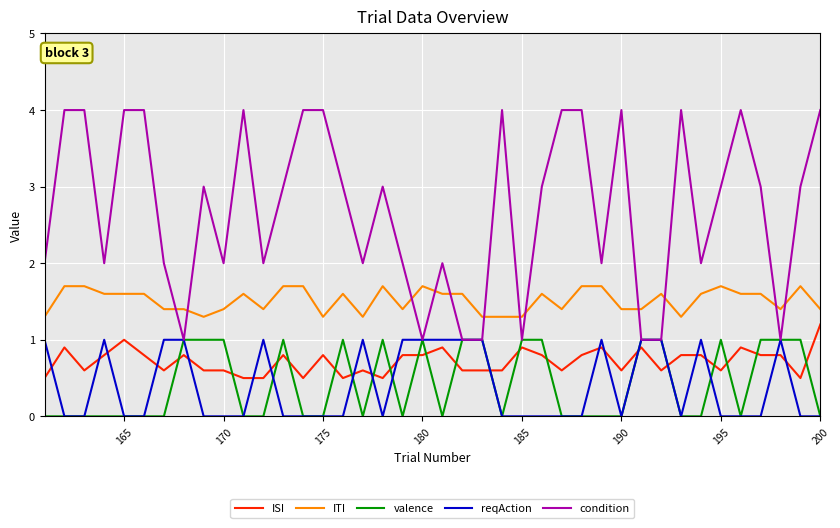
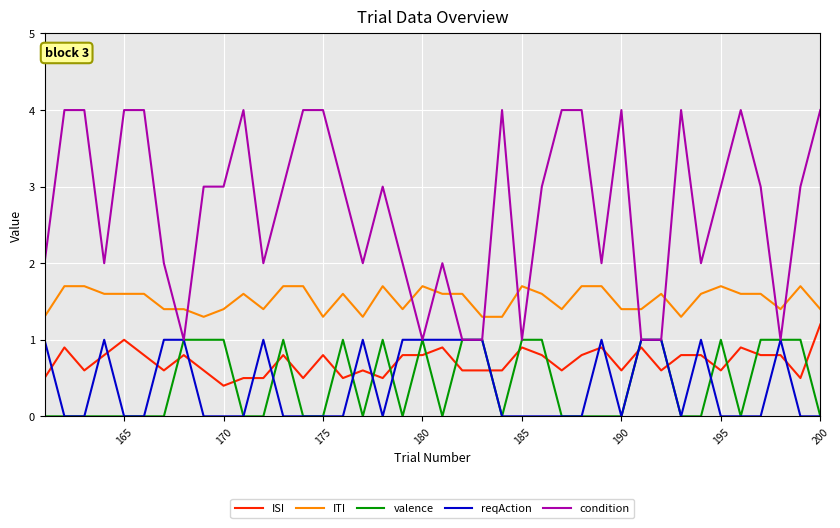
  {
    "ISI": {
      "165": 1.0,
-     "170": 0.6,
+     "170": 0.4,
      "175": 0.8,
      "180": 0.8,
      "185": 0.9,
      "190": 0.6,
      "195": 0.6,
      "200": 1.2
    },
    "ITI": {
      "165": 1.6,
      "170": 1.4,
      "175": 1.3,
      "180": 1.7,
-     "185": 1.3,
+     "185": 1.7,
      "190": 1.4,
      "195": 1.7,
      "200": 1.4
    },
    "valence": {
      "170": 1.0,
      "195": 1.0
    },
    "reqAction": {
      "170": 0.0,
      "185": 0.0,
      "195": 0.0
    },
    "condition": {
      "165": 4,
-     "170": 2,
+     "170": 3,
      "175": 4,
      "190": 4,
      "195": 3,
      "200": 4
    }
  }
